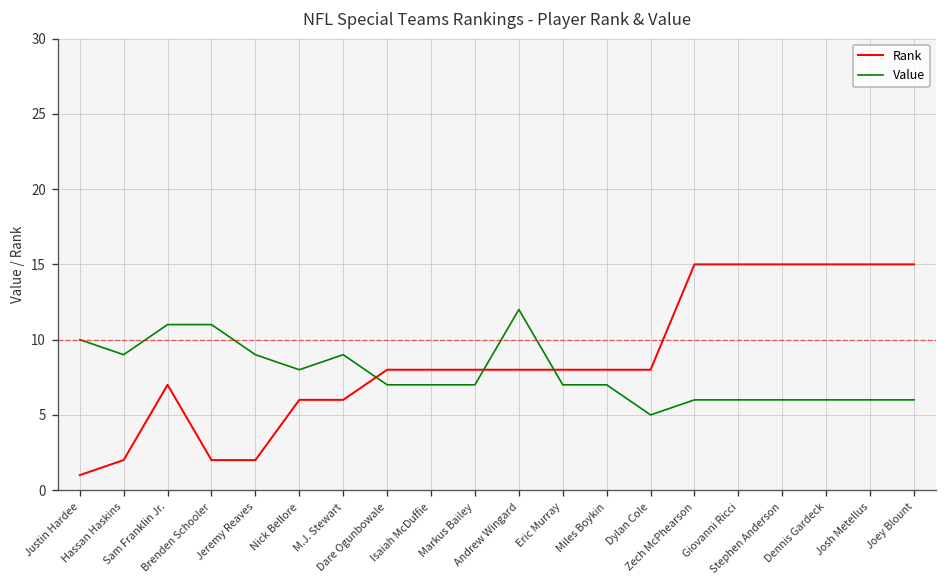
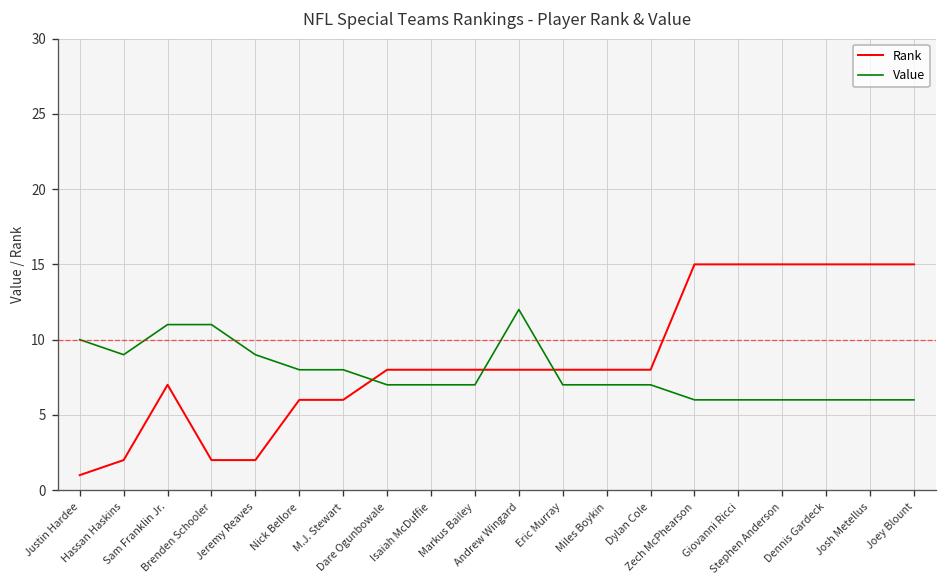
  {
    "Rank": {
      "Justin Hardee": 1,
      "Hassan Haskins": 2,
      "Sam Franklin Jr.": 7,
      "Brenden Schooler": 2,
      "Jeremy Reaves": 2,
      "Nick Bellore": 6,
      "M.J. Stewart": 6,
      "Dare Ogunbowale": 8,
      "Isaiah McDuffie": 8,
      "Markus Bailey": 8,
      "Andrew Wingard": 8,
      "Eric Murray": 8,
      "Miles Boykin": 8,
      "Dylan Cole": 8,
      "Zech McPhearson": 15,
      "Giovanni Ricci": 15,
      "Stephen Anderson": 15,
      "Dennis Gardeck": 15,
      "Josh Metellus": 15,
      "Joey Blount": 15
    },
    "Value": {
      "Justin Hardee": 10,
      "Hassan Haskins": 9,
      "Sam Franklin Jr.": 11,
      "Brenden Schooler": 11,
      "Jeremy Reaves": 9,
      "Nick Bellore": 8,
-     "M.J. Stewart": 9,
+     "M.J. Stewart": 8,
      "Dare Ogunbowale": 7,
      "Isaiah McDuffie": 7,
      "Markus Bailey": 7,
      "Andrew Wingard": 12,
      "Eric Murray": 7,
      "Miles Boykin": 7,
-     "Dylan Cole": 5,
+     "Dylan Cole": 7,
      "Zech McPhearson": 6,
      "Giovanni Ricci": 6,
      "Stephen Anderson": 6,
      "Dennis Gardeck": 6,
      "Josh Metellus": 6,
      "Joey Blount": 6
    }
  }
